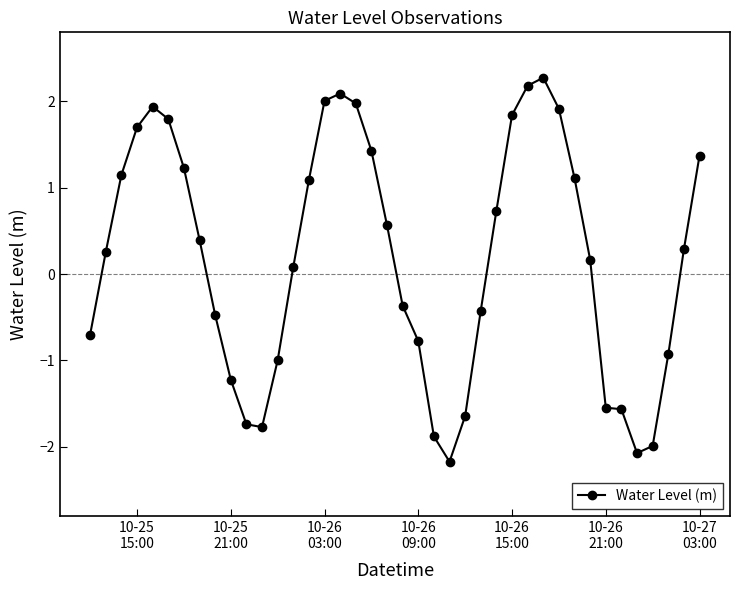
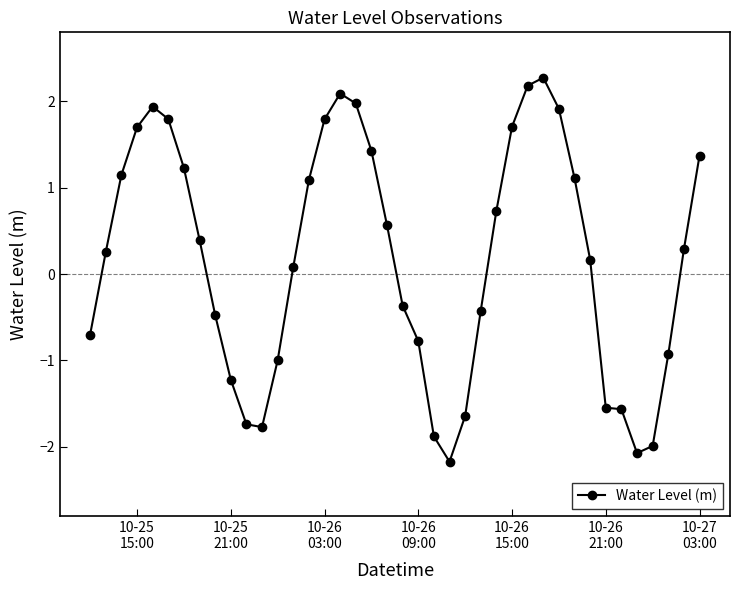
  {
    "10-25 15:00": 1.7,
    "10-25 21:00": -1.2,
-   "10-26 03:00": 2.0,
+   "10-26 03:00": 1.8,
    "10-26 09:00": -0.8,
-   "10-26 15:00": 1.8,
+   "10-26 15:00": 1.7,
    "10-26 21:00": -1.5,
    "10-27 03:00": 1.4
  }
